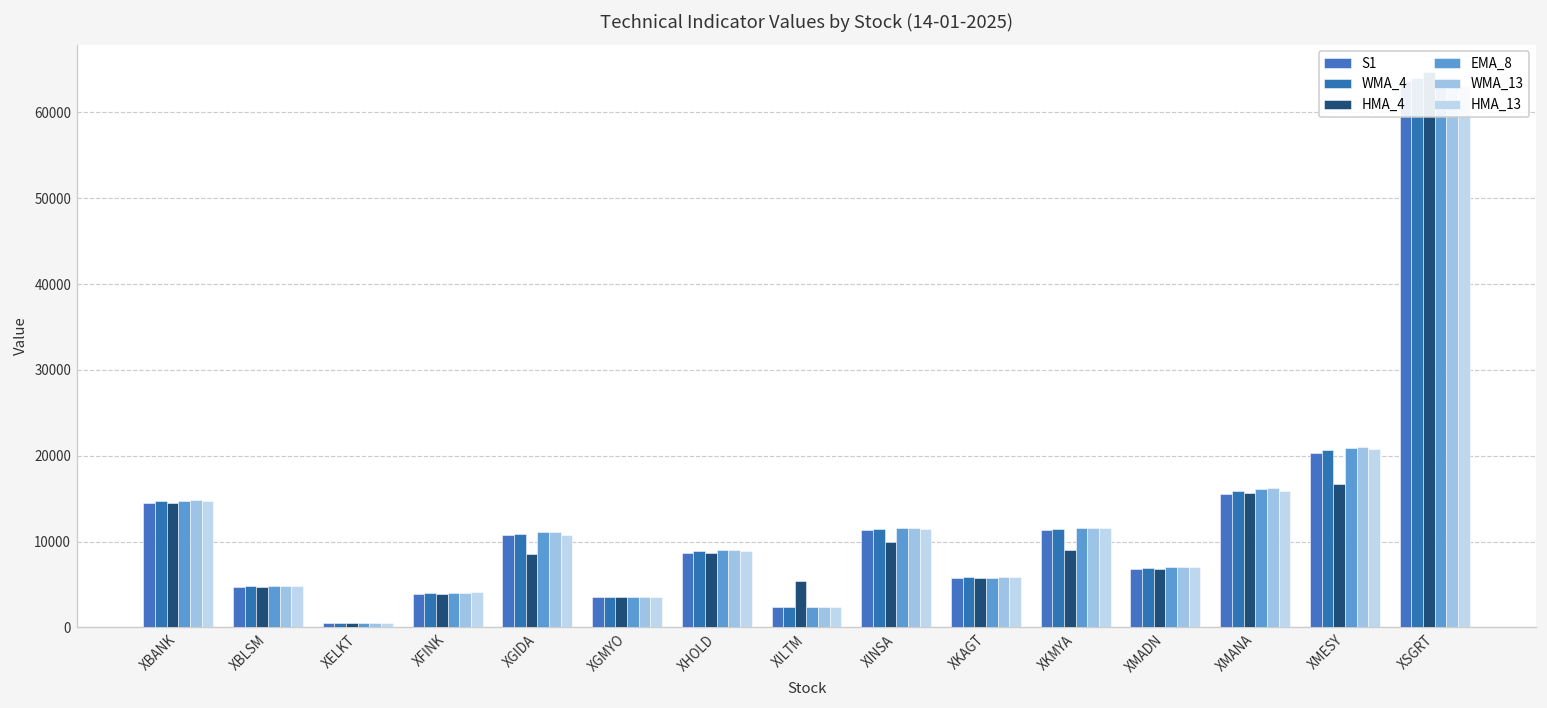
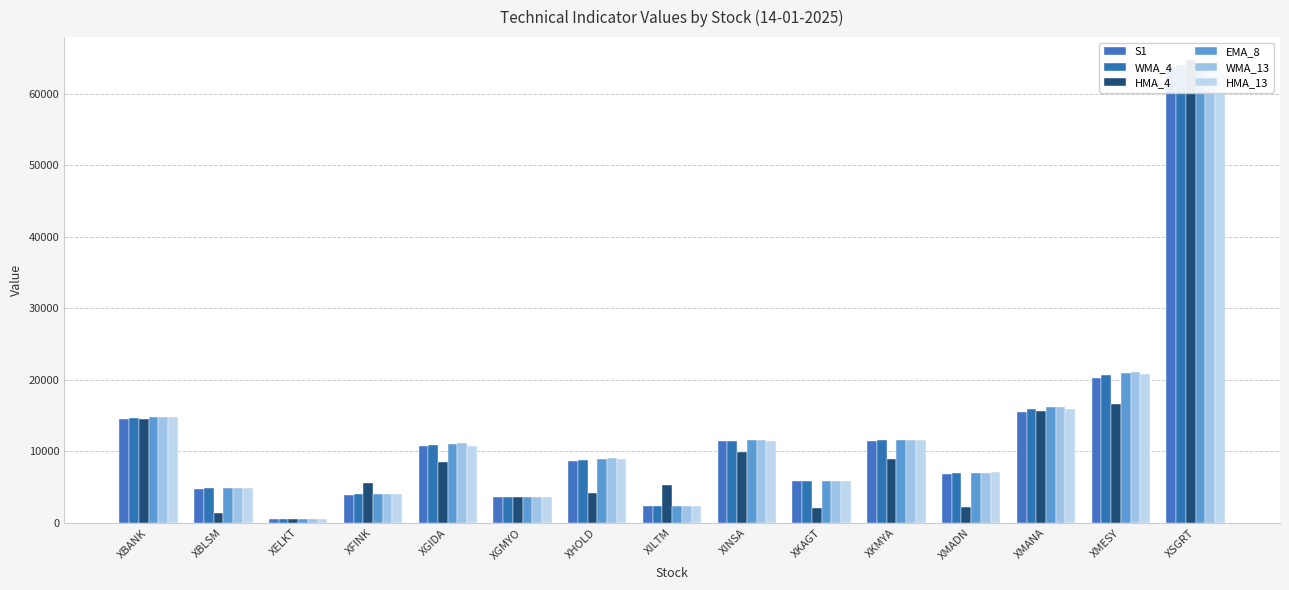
  {
    "HMA_4": {
      "XBANK": 15000,
-     "XBLSM": 5000,
+     "XBLSM": 1000,
      "XELKT": 1000,
-     "XFINK": 4000,
+     "XFINK": 6000,
      "XGIDA": 9000,
      "XGMYO": 4000,
-     "XHOLD": 9000,
+     "XHOLD": 4000,
      "XILTM": 5000,
      "XINSA": 10000,
-     "XKAGT": 6000,
+     "XKAGT": 2000,
      "XKMYA": 9000,
-     "XMADN": 7000,
+     "XMADN": 2000,
      "XMANA": 16000,
      "XMESY": 17000
    }
  }
